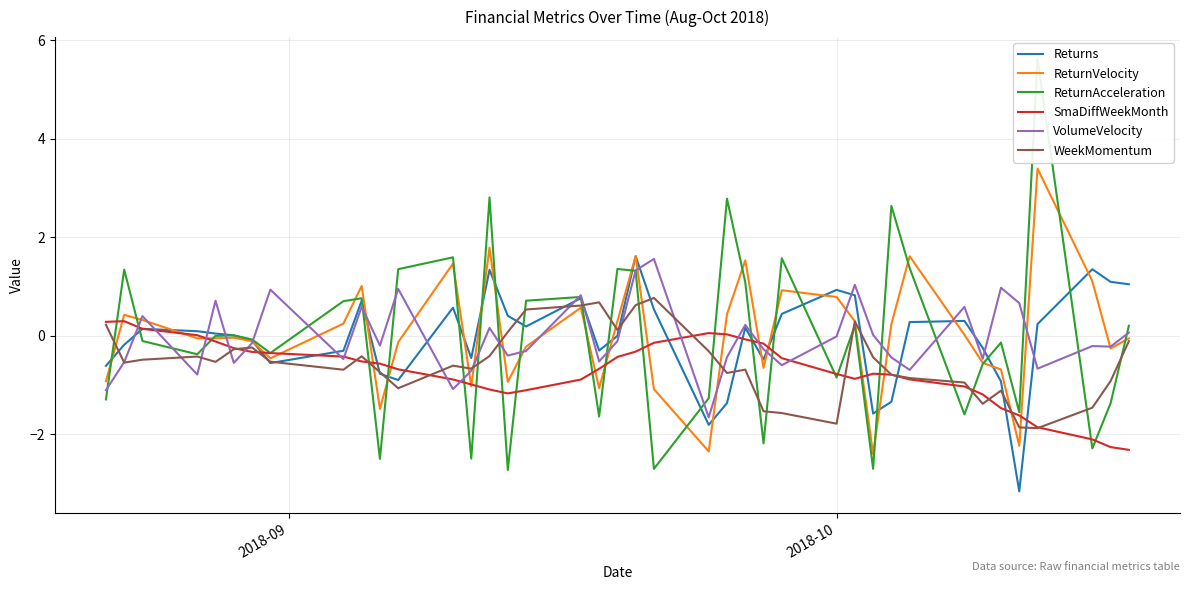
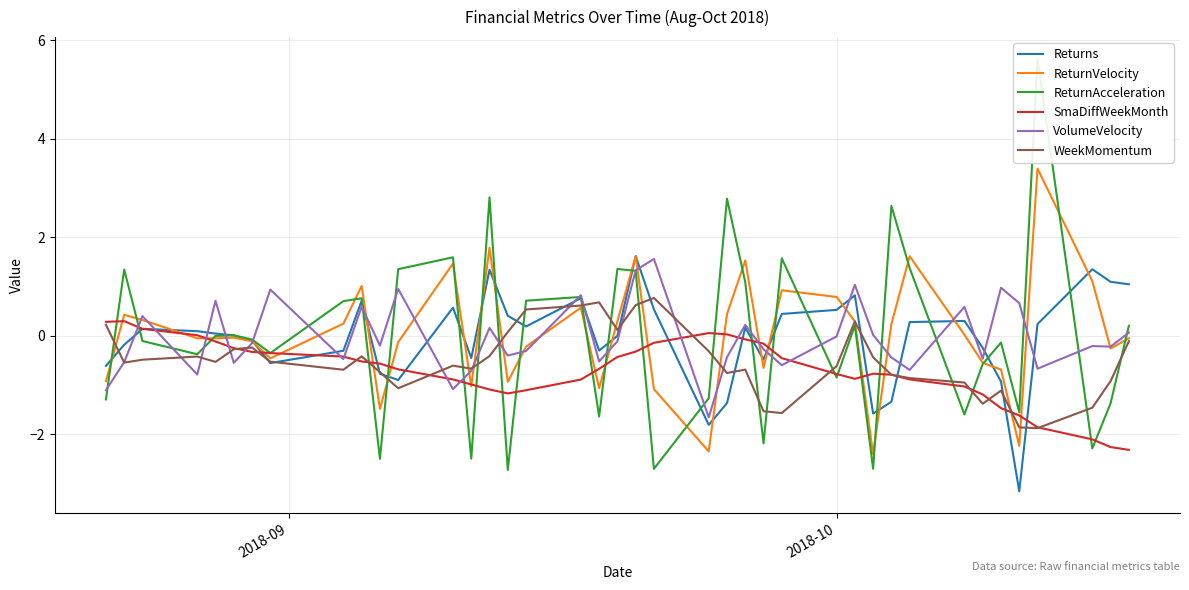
  {
    "Returns": {
-     "2018-10": 0.9
+     "2018-10": 0.5
    },
    "ReturnVelocity": {
      "2018-10": 0.8
    },
    "ReturnAcceleration": {
      "2018-10": -0.8
    },
    "SmaDiffWeekMonth": {
      "2018-10": -0.8
    },
    "VolumeVelocity": {
      "2018-10": 0.0
    },
    "WeekMomentum": {
-     "2018-10": -1.8
+     "2018-10": -0.6
    }
  }
